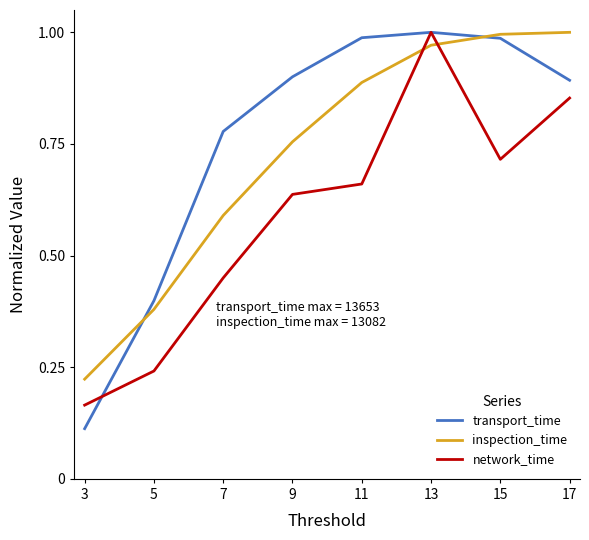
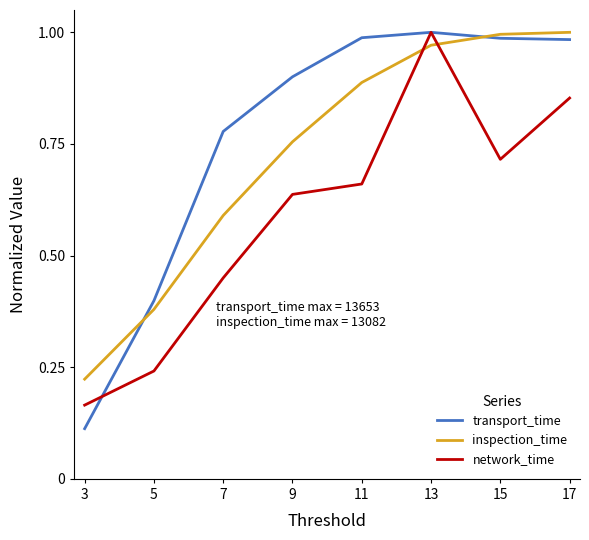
  {
    "transport_time": {
      "3": 0.11,
      "5": 0.40,
      "7": 0.78,
      "9": 0.90,
      "11": 0.99,
      "15": 0.99,
-     "17": 0.89
+     "17": 0.98
    },
    "inspection_time": {
      "3": 0.22,
      "5": 0.38,
      "7": 0.59,
      "9": 0.75,
      "11": 0.89,
      "13": 0.97,
      "15": 1.00,
      "17": 1.00
    },
    "network_time": {
      "3": 0.17,
      "5": 0.24,
      "9": 0.64,
      "11": 0.66,
      "15": 0.72,
      "17": 0.85
    }
  }
